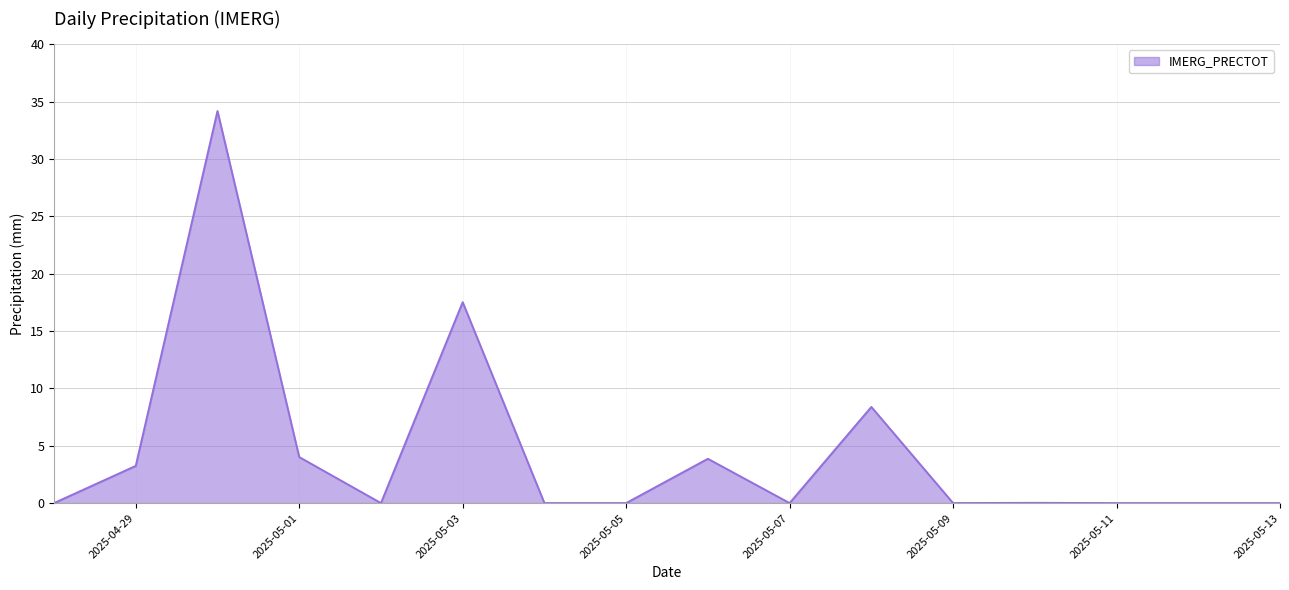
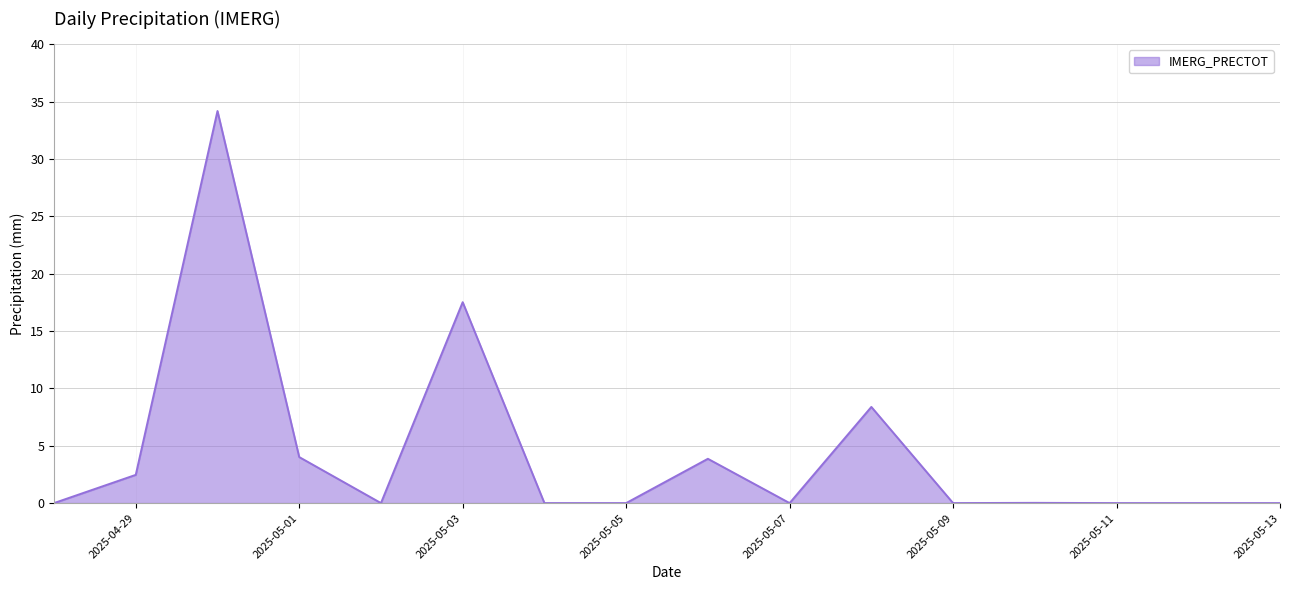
  {
-   "2025-04-29": 3.2,
+   "2025-04-29": 2.5,
    "2025-05-01": 4.0,
    "2025-05-03": 17.5,
    "2025-05-05": 0.0,
    "2025-05-07": 0.0,
    "2025-05-09": 0.0,
    "2025-05-11": 0.0,
    "2025-05-13": 0.0
  }
